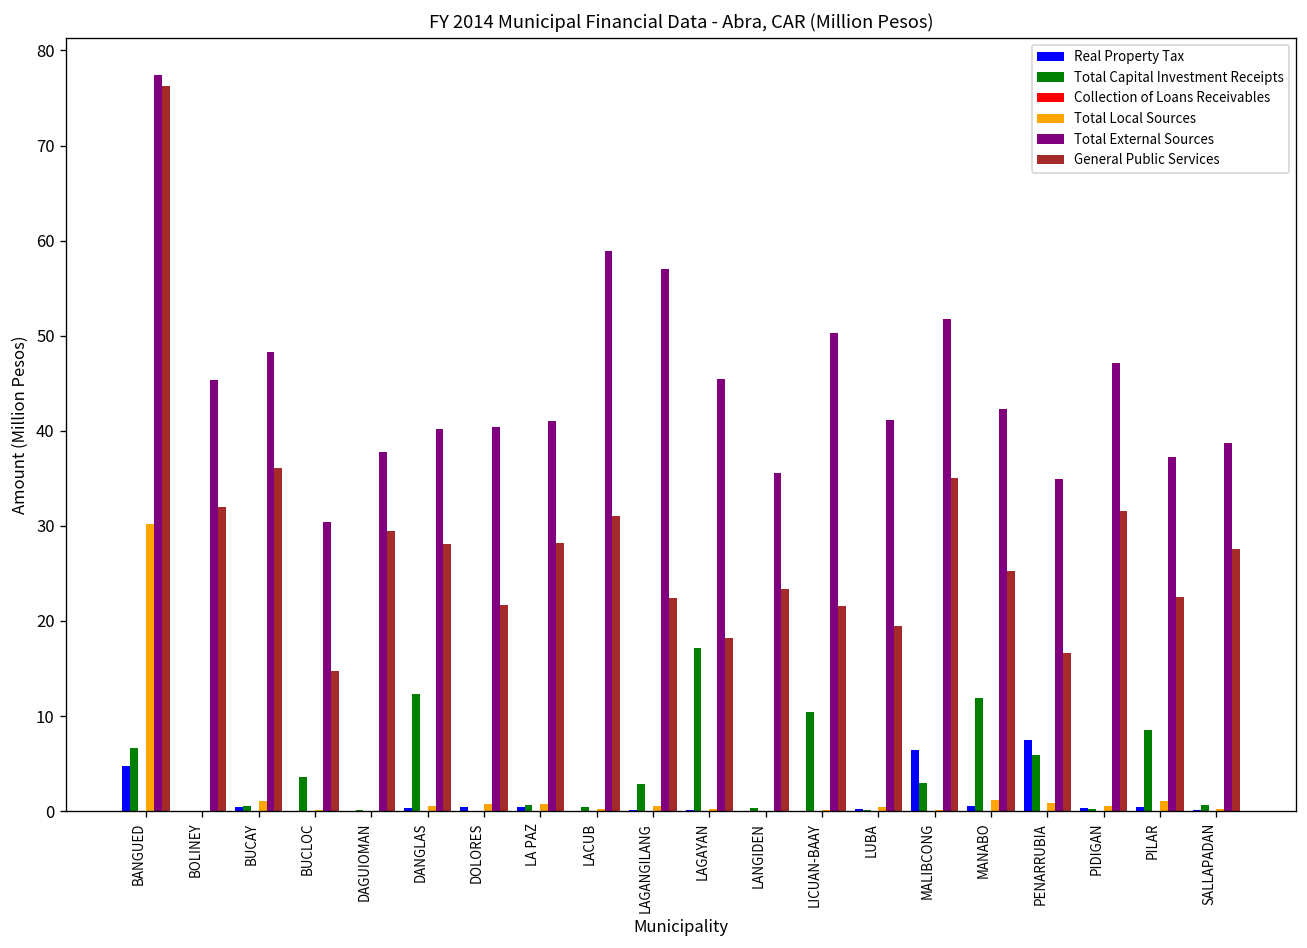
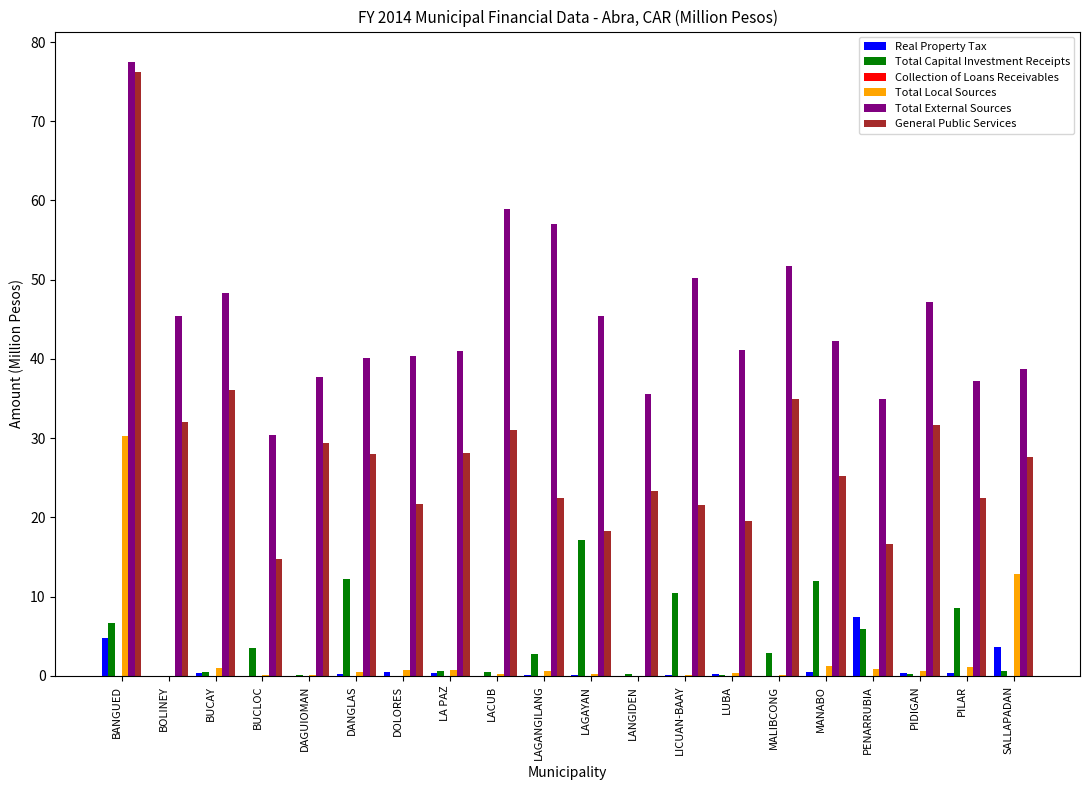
  {
    "Real Property Tax": {
      "BANGUED": 5,
      "BUCAY": 0,
      "DOLORES": 0,
      "LA PAZ": 0,
-     "MALIBCONG": 6,
+     "MALIBCONG": 0,
      "MANABO": 0,
      "PENARRUBIA": 7,
      "PIDIGAN": 0,
      "PILAR": 0,
-     "SALLAPADAN": 0
+     "SALLAPADAN": 4
    },
    "Total Capital Investment Receipts": {
      "BANGUED": 7,
      "BOLINEY": 0,
      "BUCAY": 1,
      "BUCLOC": 4,
      "DANGLAS": 12,
      "DOLORES": 0,
      "LA PAZ": 1,
      "LACUB": 0,
      "LAGANGILANG": 3,
      "LAGAYAN": 17,
      "LICUAN-BAAY": 10,
      "MALIBCONG": 3,
      "MANABO": 12,
      "PENARRUBIA": 6,
      "PILAR": 9,
      "SALLAPADAN": 1
    },
    "Collection of Loans Receivables": {
      "BANGUED": 0,
      "BOLINEY": 0,
      "BUCAY": 0,
      "BUCLOC": 0,
      "DAGUIOMAN": 0,
      "DANGLAS": 0,
      "DOLORES": 0,
      "LA PAZ": 0,
      "LACUB": 0,
      "LAGANGILANG": 0,
      "LAGAYAN": 0,
      "LANGIDEN": 0,
      "LICUAN-BAAY": 0,
      "LUBA": 0,
      "MALIBCONG": 0,
      "MANABO": 0,
      "PENARRUBIA": 0,
      "PIDIGAN": 0,
      "PILAR": 0,
      "SALLAPADAN": 0
    },
    "Total Local Sources": {
      "BANGUED": 30,
      "BUCAY": 1,
      "DANGLAS": 1,
      "DOLORES": 1,
      "LA PAZ": 1,
      "LAGANGILANG": 1,
      "LUBA": 0,
      "MANABO": 1,
      "PENARRUBIA": 1,
      "PIDIGAN": 1,
      "PILAR": 1,
-     "SALLAPADAN": 0
+     "SALLAPADAN": 13
    },
    "Total External Sources": {
      "BANGUED": 77,
      "BOLINEY": 45,
      "BUCAY": 48,
      "BUCLOC": 30,
      "DAGUIOMAN": 38,
      "DANGLAS": 40,
      "DOLORES": 40,
      "LA PAZ": 41,
      "LACUB": 59,
      "LAGANGILANG": 57,
      "LAGAYAN": 45,
      "LANGIDEN": 36,
      "LICUAN-BAAY": 50,
      "LUBA": 41,
      "MALIBCONG": 52,
      "MANABO": 42,
      "PENARRUBIA": 35,
      "PIDIGAN": 47,
      "PILAR": 37,
      "SALLAPADAN": 39
    },
    "General Public Services": {
      "BANGUED": 76,
      "BOLINEY": 32,
      "BUCAY": 36,
      "BUCLOC": 15,
      "DAGUIOMAN": 29,
      "DANGLAS": 28,
      "DOLORES": 22,
      "LA PAZ": 28,
      "LACUB": 31,
      "LAGANGILANG": 22,
      "LAGAYAN": 18,
      "LANGIDEN": 23,
      "LICUAN-BAAY": 22,
      "LUBA": 19,
      "MALIBCONG": 35,
      "MANABO": 25,
      "PENARRUBIA": 17,
      "PIDIGAN": 32,
      "PILAR": 23,
      "SALLAPADAN": 28
    }
  }
